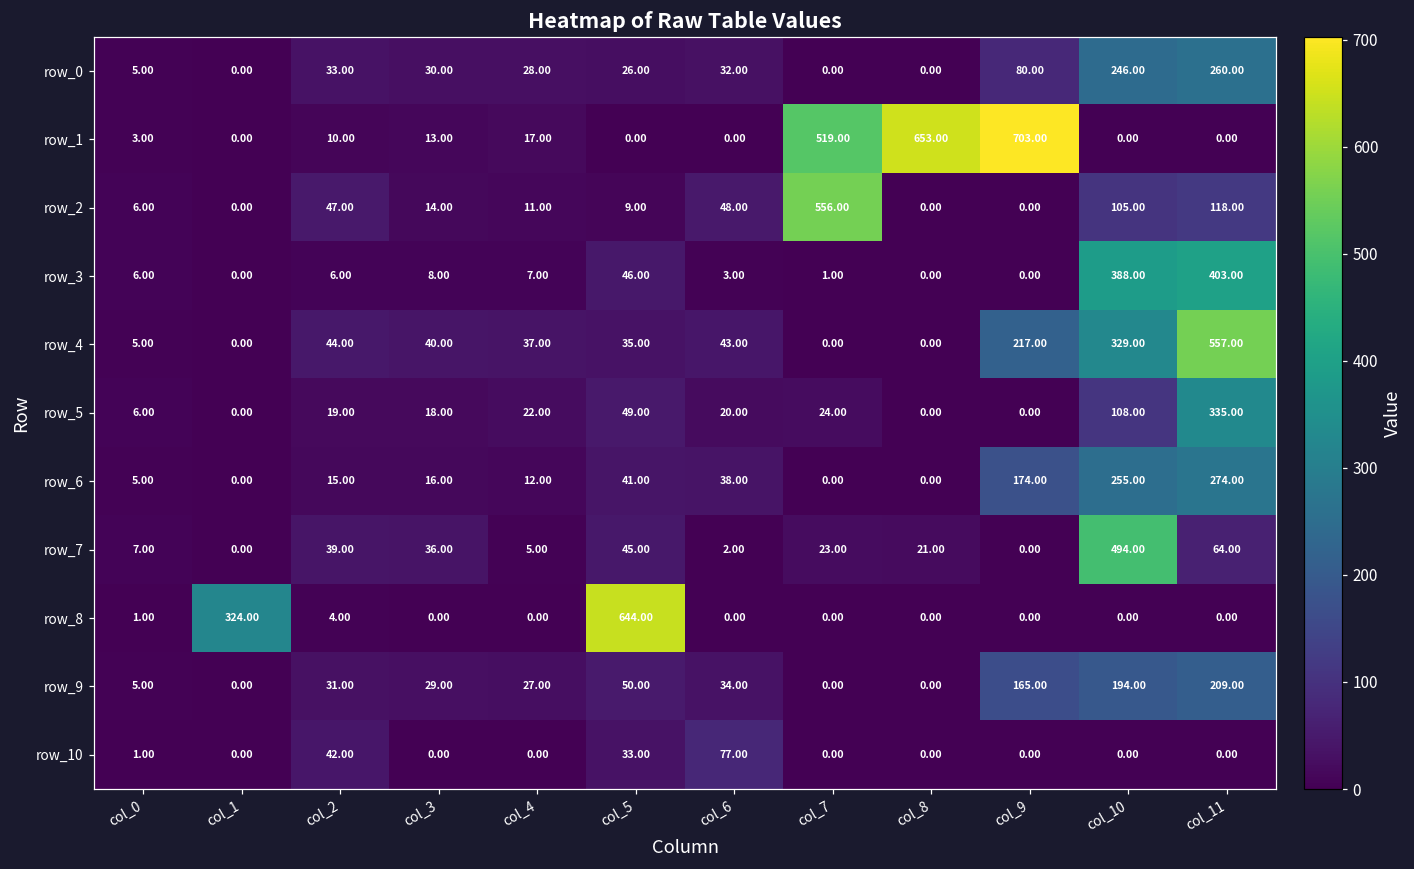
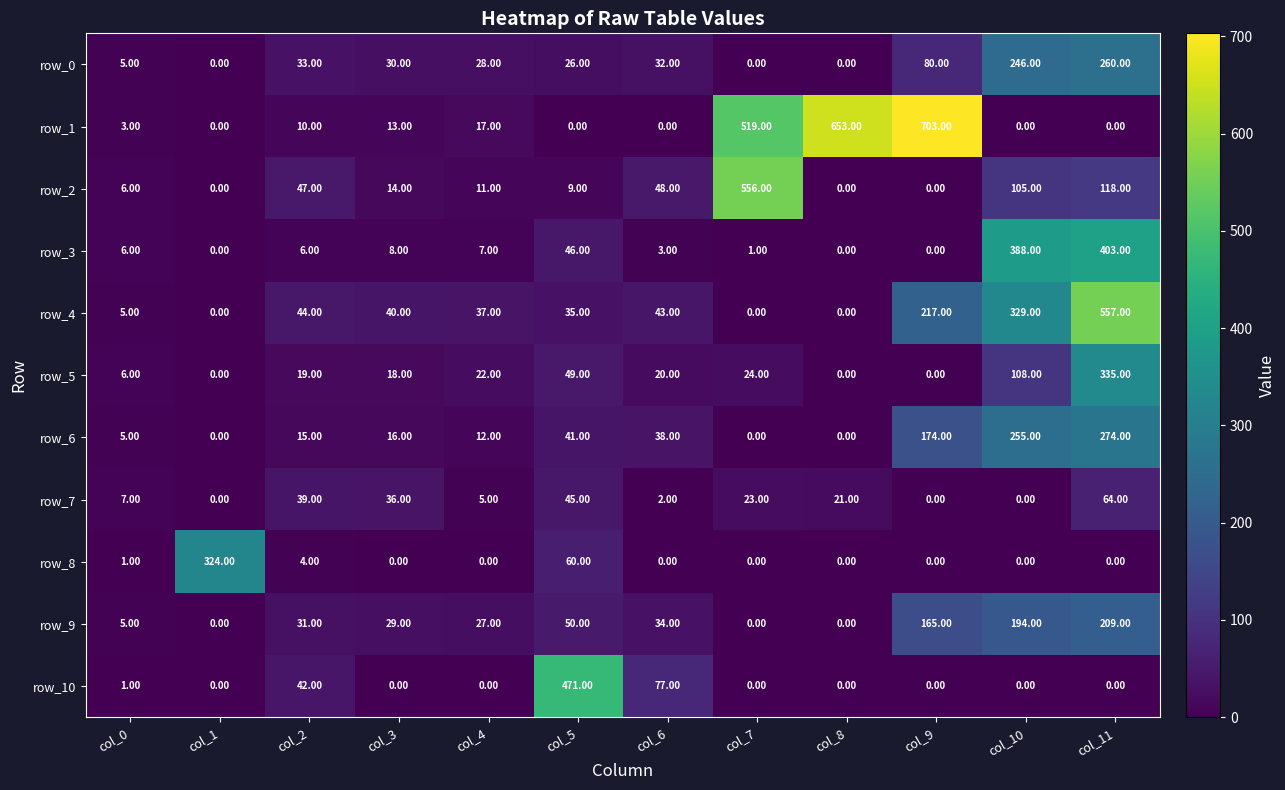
  {
    "row_0": {
      "col_0": 5.00,
      "col_1": 0.00,
      "col_2": 33.00,
      "col_3": 30.00,
      "col_4": 28.00,
      "col_5": 26.00,
      "col_6": 32.00,
      "col_7": 0.00,
      "col_8": 0.00,
      "col_9": 80.00,
      "col_10": 246.00,
      "col_11": 260.00
    },
    "row_1": {
      "col_0": 3.00,
      "col_1": 0.00,
      "col_2": 10.00,
      "col_3": 13.00,
      "col_4": 17.00,
      "col_5": 0.00,
      "col_6": 0.00,
      "col_7": 519.00,
      "col_8": 653.00,
      "col_9": 703.00,
      "col_10": 0.00,
      "col_11": 0.00
    },
    "row_2": {
      "col_0": 6.00,
      "col_1": 0.00,
      "col_2": 47.00,
      "col_3": 14.00,
      "col_4": 11.00,
      "col_5": 9.00,
      "col_6": 48.00,
      "col_7": 556.00,
      "col_8": 0.00,
      "col_9": 0.00,
      "col_10": 105.00,
      "col_11": 118.00
    },
    "row_3": {
      "col_0": 6.00,
      "col_1": 0.00,
      "col_2": 6.00,
      "col_3": 8.00,
      "col_4": 7.00,
      "col_5": 46.00,
      "col_6": 3.00,
      "col_7": 1.00,
      "col_8": 0.00,
      "col_9": 0.00,
      "col_10": 388.00,
      "col_11": 403.00
    },
    "row_4": {
      "col_0": 5.00,
      "col_1": 0.00,
      "col_2": 44.00,
      "col_3": 40.00,
      "col_4": 37.00,
      "col_5": 35.00,
      "col_6": 43.00,
      "col_7": 0.00,
      "col_8": 0.00,
      "col_9": 217.00,
      "col_10": 329.00,
      "col_11": 557.00
    },
    "row_5": {
      "col_0": 6.00,
      "col_1": 0.00,
      "col_2": 19.00,
      "col_3": 18.00,
      "col_4": 22.00,
      "col_5": 49.00,
      "col_6": 20.00,
      "col_7": 24.00,
      "col_8": 0.00,
      "col_9": 0.00,
      "col_10": 108.00,
      "col_11": 335.00
    },
    "row_6": {
      "col_0": 5.00,
      "col_1": 0.00,
      "col_2": 15.00,
      "col_3": 16.00,
      "col_4": 12.00,
      "col_5": 41.00,
      "col_6": 38.00,
      "col_7": 0.00,
      "col_8": 0.00,
      "col_9": 174.00,
      "col_10": 255.00,
      "col_11": 274.00
    },
    "row_7": {
      "col_0": 7.00,
      "col_1": 0.00,
      "col_2": 39.00,
      "col_3": 36.00,
      "col_4": 5.00,
      "col_5": 45.00,
      "col_6": 2.00,
      "col_7": 23.00,
      "col_8": 21.00,
      "col_9": 0.00,
-     "col_10": 494.00,
+     "col_10": 0.00,
      "col_11": 64.00
    },
    "row_8": {
      "col_0": 1.00,
      "col_1": 324.00,
      "col_2": 4.00,
      "col_3": 0.00,
      "col_4": 0.00,
-     "col_5": 644.00,
+     "col_5": 60.00,
      "col_6": 0.00,
      "col_7": 0.00,
      "col_8": 0.00,
      "col_9": 0.00,
      "col_10": 0.00,
      "col_11": 0.00
    },
    "row_9": {
      "col_0": 5.00,
      "col_1": 0.00,
      "col_2": 31.00,
      "col_3": 29.00,
      "col_4": 27.00,
      "col_5": 50.00,
      "col_6": 34.00,
      "col_7": 0.00,
      "col_8": 0.00,
      "col_9": 165.00,
      "col_10": 194.00,
      "col_11": 209.00
    },
    "row_10": {
      "col_0": 1.00,
      "col_1": 0.00,
      "col_2": 42.00,
      "col_3": 0.00,
      "col_4": 0.00,
-     "col_5": 33.00,
+     "col_5": 471.00,
      "col_6": 77.00,
      "col_7": 0.00,
      "col_8": 0.00,
      "col_9": 0.00,
      "col_10": 0.00,
      "col_11": 0.00
    }
  }
